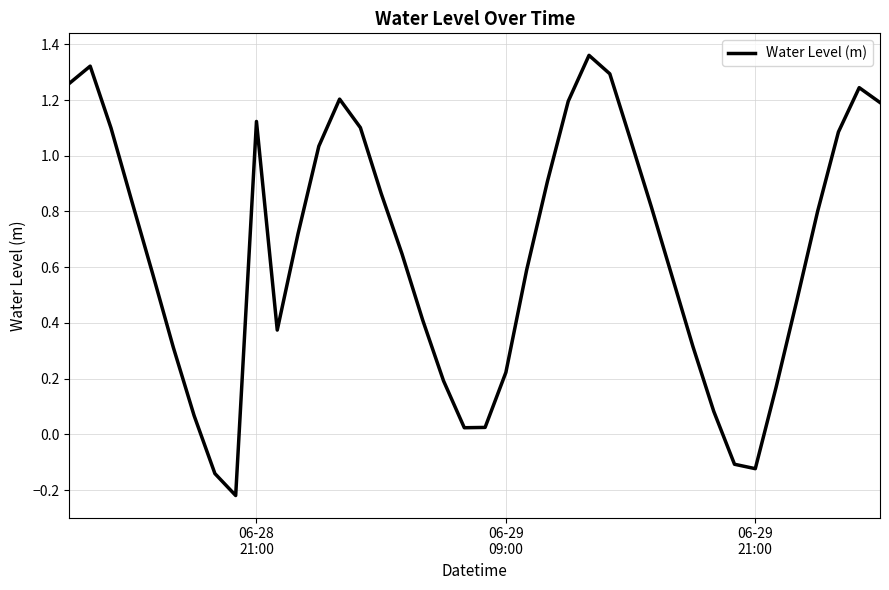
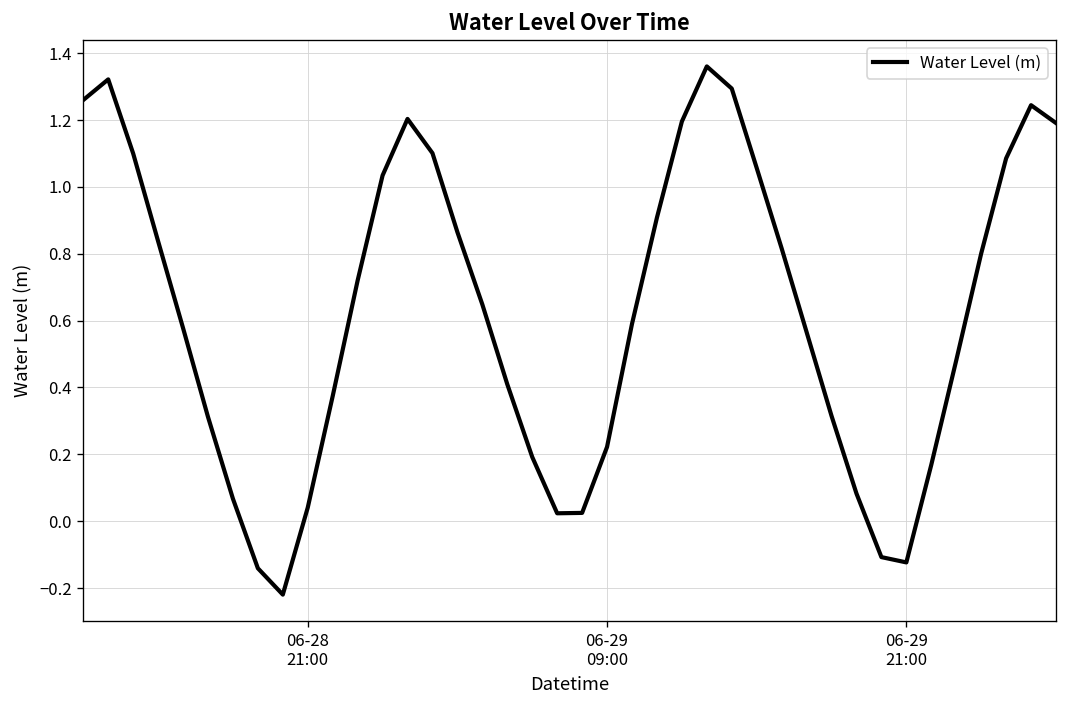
  {
-   "06-28 21:00": 1.12,
+   "06-28 21:00": 0.04,
    "06-29 09:00": 0.22,
    "06-29 21:00": -0.12
  }
